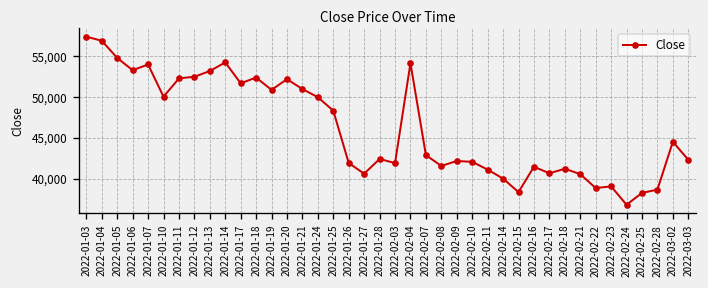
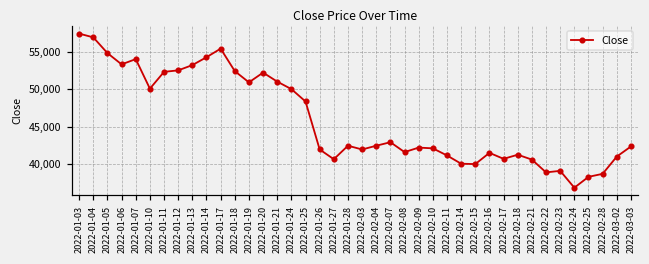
  {
    "2022-01-03": "57,000",
    "2022-01-04": "57,000",
    "2022-01-05": "55,000",
    "2022-01-06": "53,000",
    "2022-01-07": "54,000",
    "2022-01-10": "50,000",
    "2022-01-11": "52,000",
    "2022-01-12": "53,000",
    "2022-01-13": "53,000",
    "2022-01-14": "54,000",
-   "2022-01-17": "52,000",
+   "2022-01-17": "55,000",
    "2022-01-18": "52,000",
    "2022-01-19": "51,000",
    "2022-01-20": "52,000",
    "2022-01-21": "51,000",
    "2022-01-24": "50,000",
    "2022-01-25": "48,000",
    "2022-01-26": "42,000",
    "2022-01-27": "41,000",
    "2022-01-28": "42,000",
    "2022-02-03": "42,000",
-   "2022-02-04": "54,000",
+   "2022-02-04": "42,000",
    "2022-02-07": "43,000",
    "2022-02-08": "42,000",
    "2022-02-09": "42,000",
    "2022-02-10": "42,000",
    "2022-02-11": "41,000",
    "2022-02-14": "40,000",
-   "2022-02-15": "38,000",
+   "2022-02-15": "40,000",
    "2022-02-16": "42,000",
    "2022-02-17": "41,000",
    "2022-02-18": "41,000",
    "2022-02-21": "41,000",
    "2022-02-22": "39,000",
    "2022-02-23": "39,000",
    "2022-02-24": "37,000",
    "2022-02-25": "38,000",
    "2022-02-28": "39,000",
-   "2022-03-02": "45,000",
+   "2022-03-02": "41,000",
    "2022-03-03": "42,000"
  }
